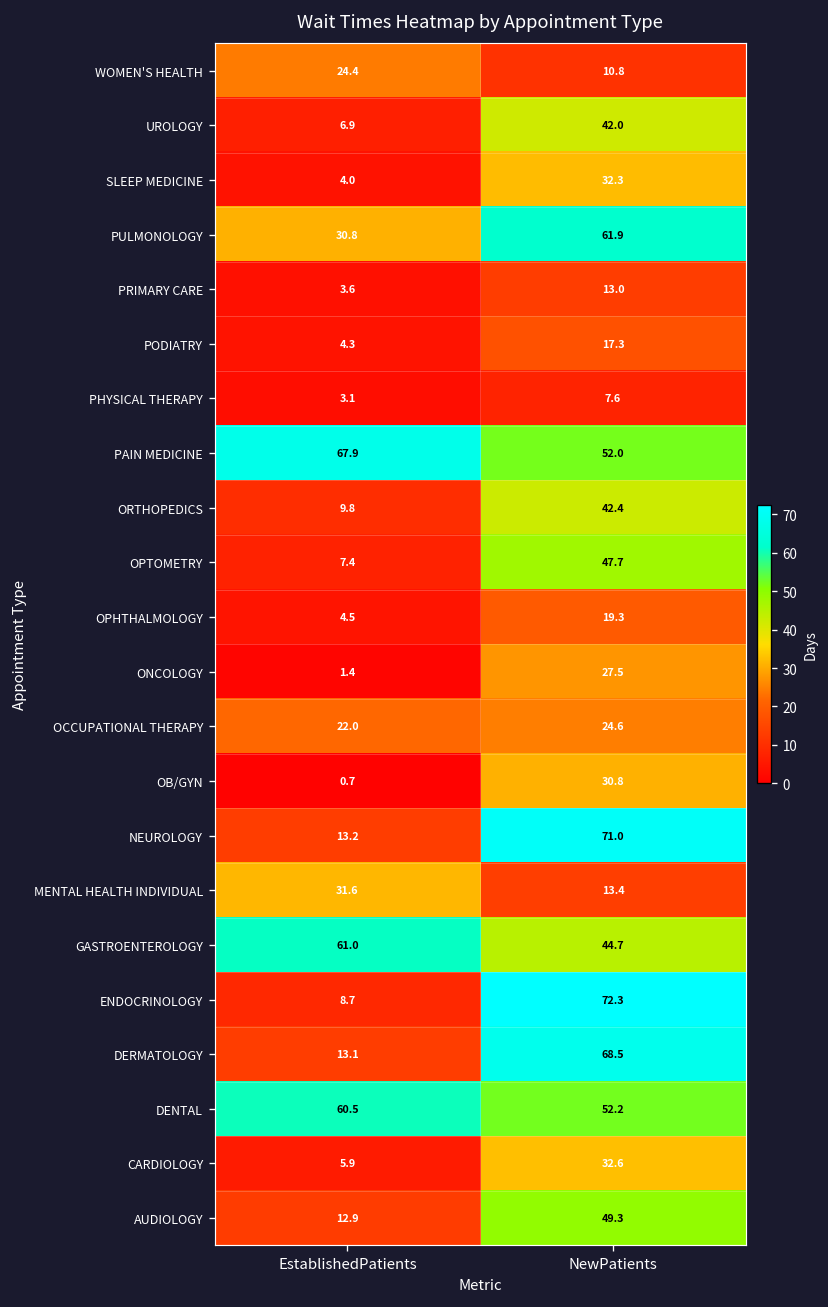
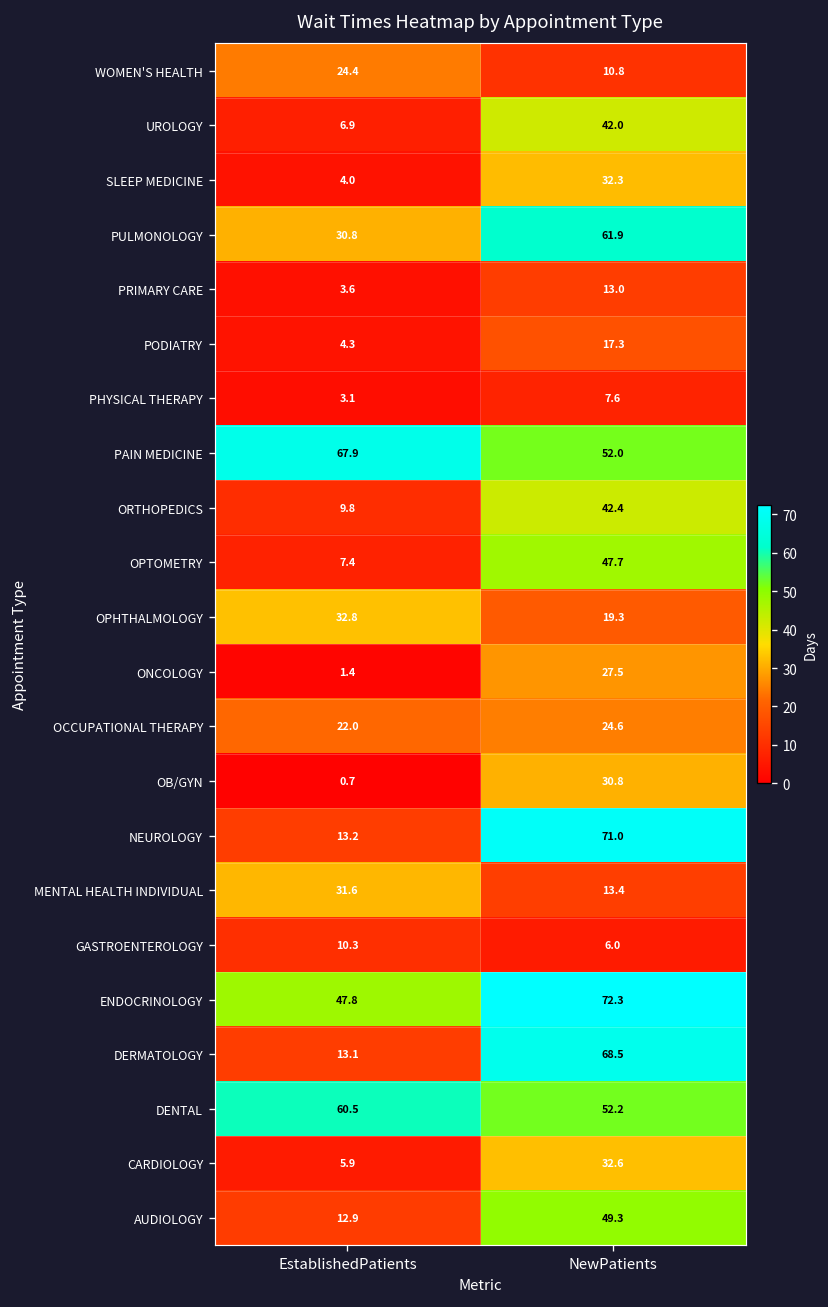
  {
    "WOMEN'S HEALTH": {
      "EstablishedPatients": 24.4,
      "NewPatients": 10.8
    },
    "UROLOGY": {
      "EstablishedPatients": 6.9,
      "NewPatients": 42.0
    },
    "SLEEP MEDICINE": {
      "EstablishedPatients": 4.0,
      "NewPatients": 32.3
    },
    "PULMONOLOGY": {
      "EstablishedPatients": 30.8,
      "NewPatients": 61.9
    },
    "PRIMARY CARE": {
      "EstablishedPatients": 3.6,
      "NewPatients": 13.0
    },
    "PODIATRY": {
      "EstablishedPatients": 4.3,
      "NewPatients": 17.3
    },
    "PHYSICAL THERAPY": {
      "EstablishedPatients": 3.1,
      "NewPatients": 7.6
    },
    "PAIN MEDICINE": {
      "EstablishedPatients": 67.9,
      "NewPatients": 52.0
    },
    "ORTHOPEDICS": {
      "EstablishedPatients": 9.8,
      "NewPatients": 42.4
    },
    "OPTOMETRY": {
      "EstablishedPatients": 7.4,
      "NewPatients": 47.7
    },
    "OPHTHALMOLOGY": {
-     "EstablishedPatients": 4.5,
+     "EstablishedPatients": 32.8,
      "NewPatients": 19.3
    },
    "ONCOLOGY": {
      "EstablishedPatients": 1.4,
      "NewPatients": 27.5
    },
    "OCCUPATIONAL THERAPY": {
      "EstablishedPatients": 22.0,
      "NewPatients": 24.6
    },
    "OB/GYN": {
      "EstablishedPatients": 0.7,
      "NewPatients": 30.8
    },
    "NEUROLOGY": {
      "EstablishedPatients": 13.2,
      "NewPatients": 71.0
    },
    "MENTAL HEALTH INDIVIDUAL": {
      "EstablishedPatients": 31.6,
      "NewPatients": 13.4
    },
    "GASTROENTEROLOGY": {
-     "EstablishedPatients": 61.0,
-     "NewPatients": 44.7
+     "EstablishedPatients": 10.3,
+     "NewPatients": 6.0
    },
    "ENDOCRINOLOGY": {
-     "EstablishedPatients": 8.7,
+     "EstablishedPatients": 47.8,
      "NewPatients": 72.3
    },
    "DERMATOLOGY": {
      "EstablishedPatients": 13.1,
      "NewPatients": 68.5
    },
    "DENTAL": {
      "EstablishedPatients": 60.5,
      "NewPatients": 52.2
    },
    "CARDIOLOGY": {
      "EstablishedPatients": 5.9,
      "NewPatients": 32.6
    },
    "AUDIOLOGY": {
      "EstablishedPatients": 12.9,
      "NewPatients": 49.3
    }
  }
